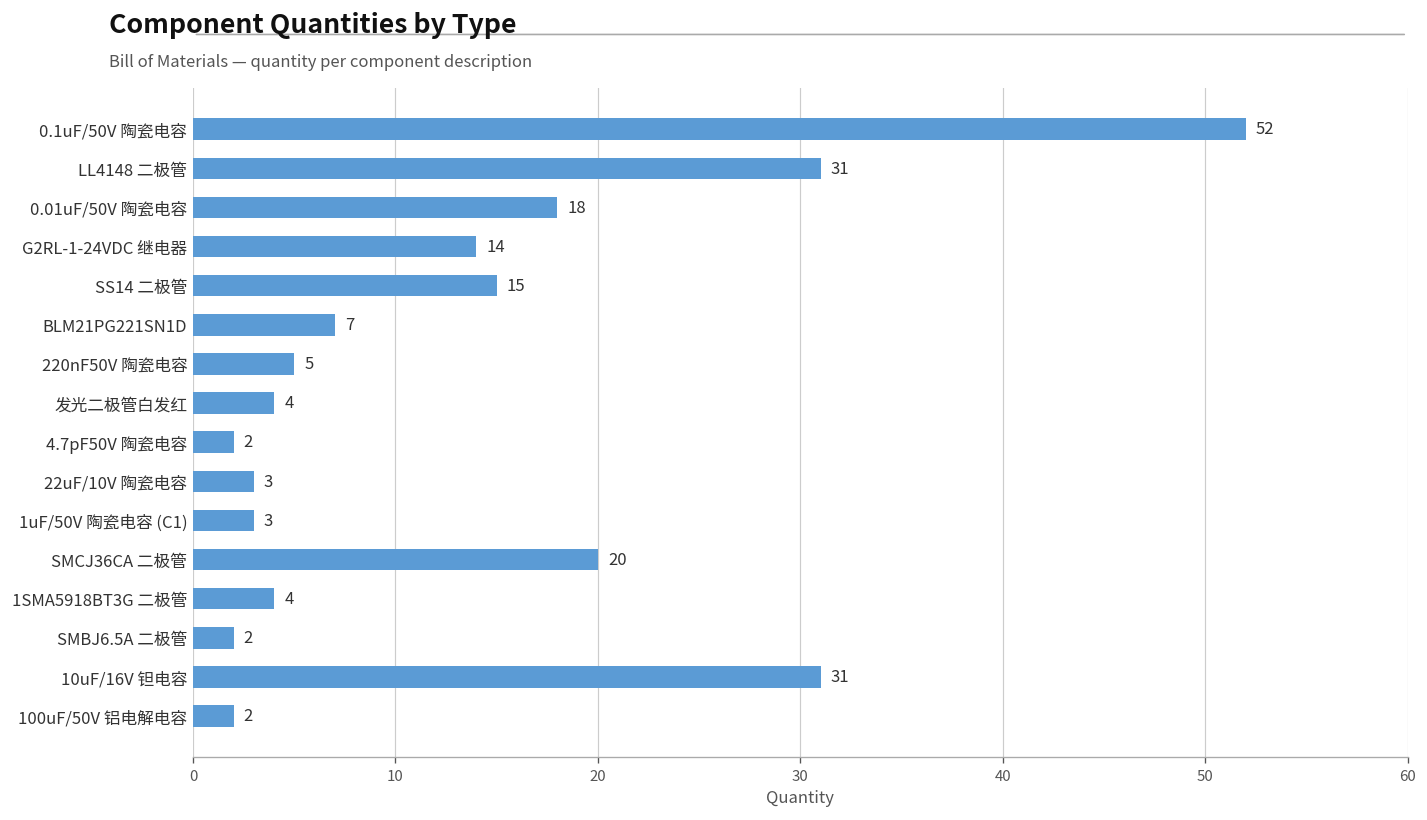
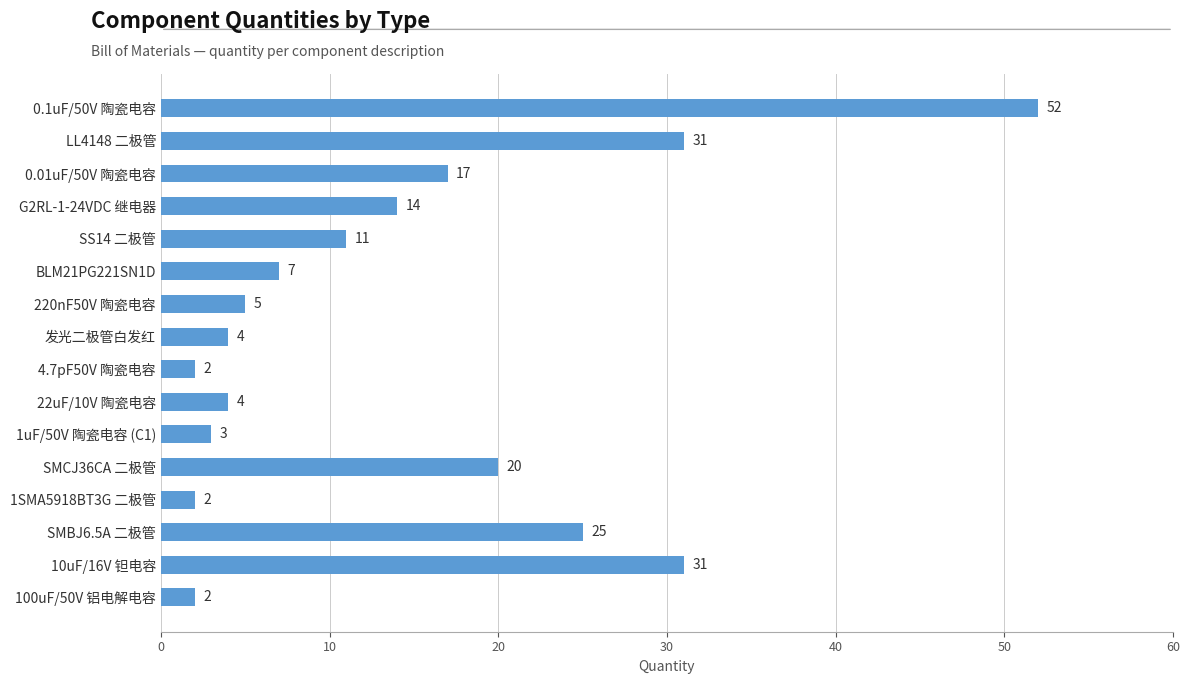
  {
    "0.1uF/50V 陶瓷电容": 52,
    "LL4148 二极管": 31,
-   "0.01uF/50V 陶瓷电容": 18,
+   "0.01uF/50V 陶瓷电容": 17,
    "G2RL-1-24VDC 继电器": 14,
-   "SS14 二极管": 15,
+   "SS14 二极管": 11,
    "BLM21PG221SN1D": 7,
    "220nF50V 陶瓷电容": 5,
    "发光二极管白发红": 4,
    "4.7pF50V 陶瓷电容": 2,
-   "22uF/10V 陶瓷电容": 3,
+   "22uF/10V 陶瓷电容": 4,
    "1uF/50V 陶瓷电容 (C1)": 3,
    "SMCJ36CA 二极管": 20,
-   "1SMA5918BT3G 二极管": 4,
-   "SMBJ6.5A 二极管": 2,
+   "1SMA5918BT3G 二极管": 2,
+   "SMBJ6.5A 二极管": 25,
    "10uF/16V 钽电容": 31,
    "100uF/50V 铝电解电容": 2
  }
